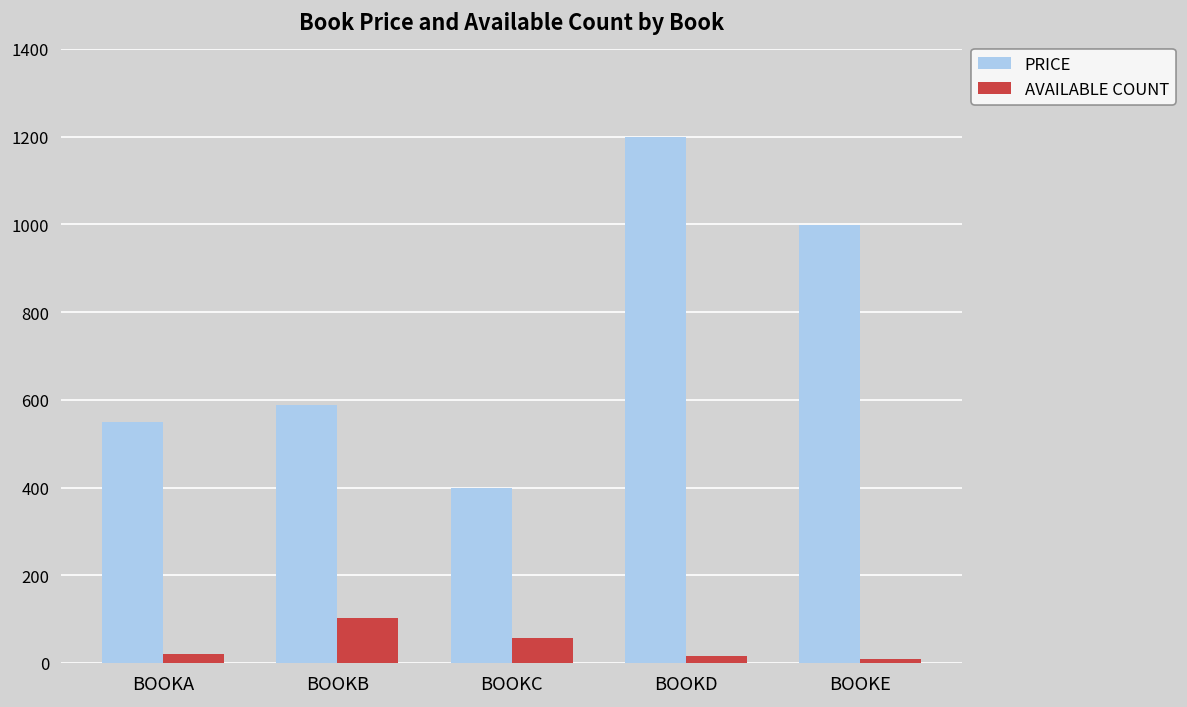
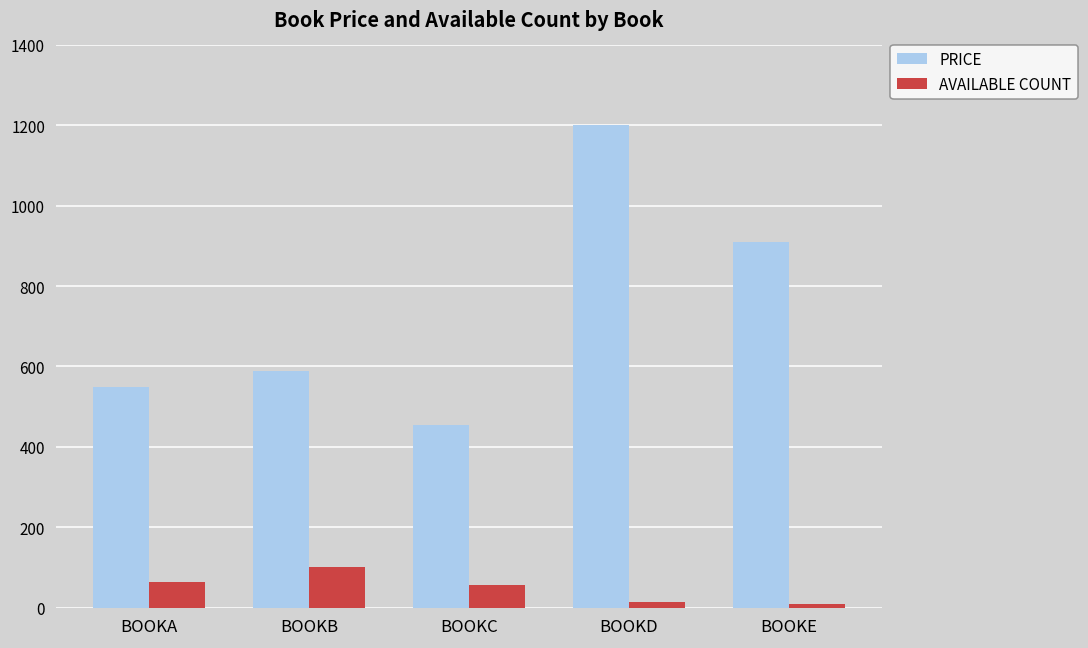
  {
    "PRICE": {
      "BOOKA": 550,
      "BOOKB": 590,
-     "BOOKC": 400,
+     "BOOKC": 450,
      "BOOKD": 1200,
-     "BOOKE": 1000
+     "BOOKE": 910
    },
    "AVAILABLE COUNT": {
-     "BOOKA": 20,
+     "BOOKA": 60,
      "BOOKB": 100,
      "BOOKC": 60,
      "BOOKD": 20,
      "BOOKE": 10
    }
  }
